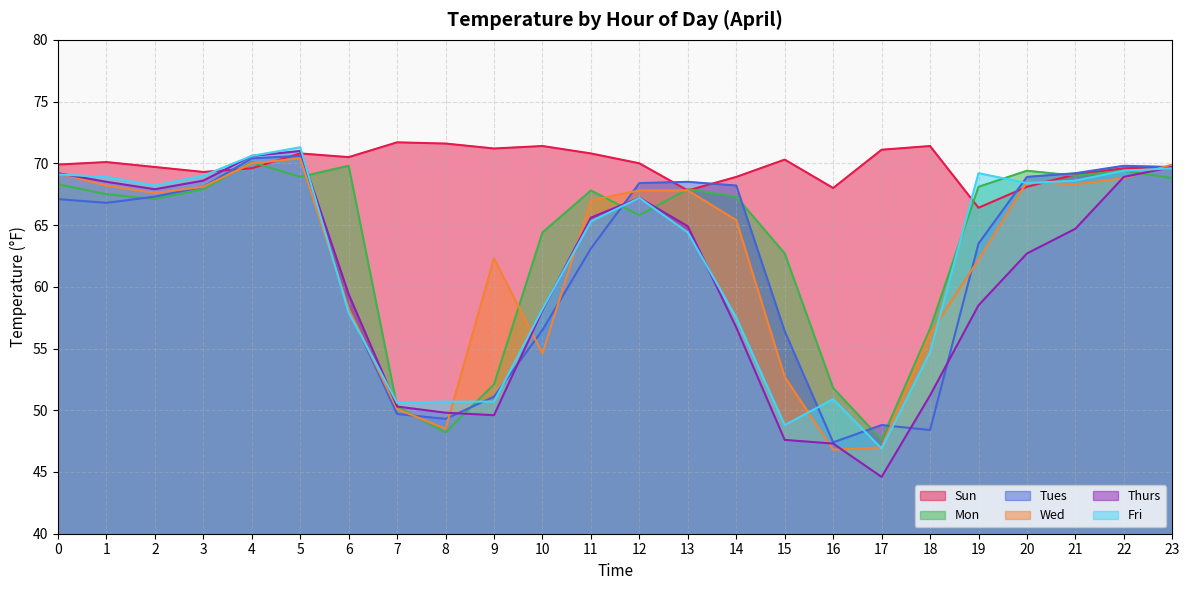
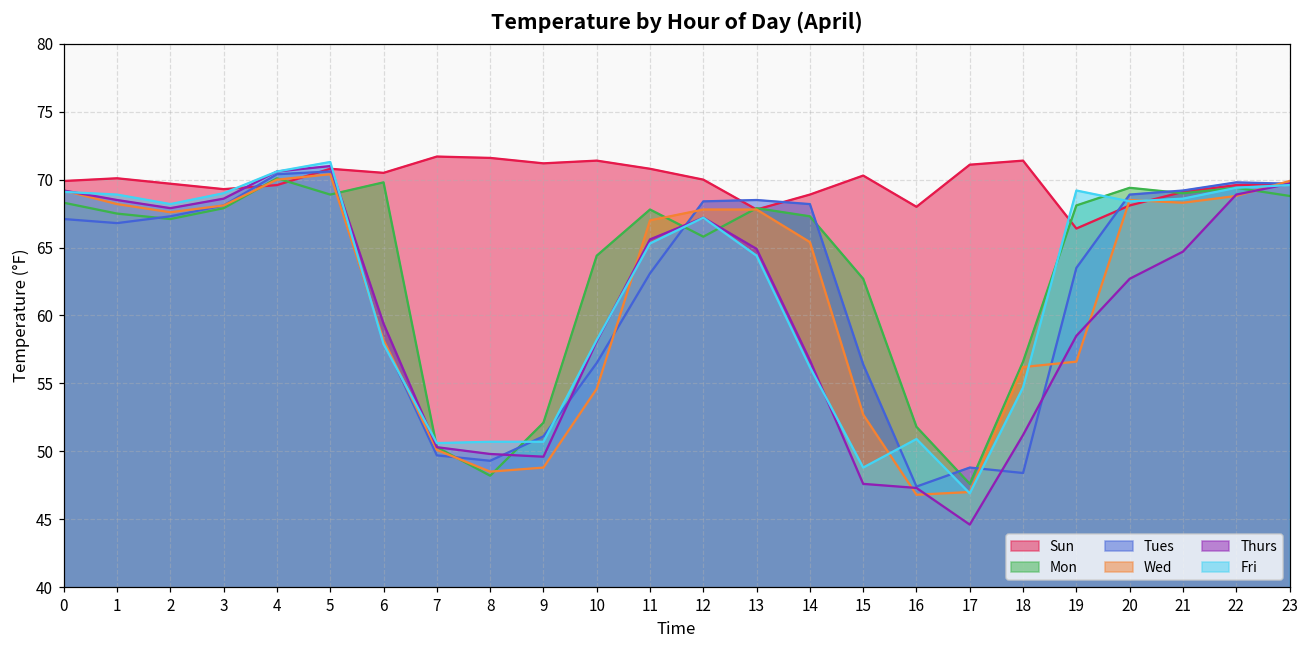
  {
    "Sun": {
      "0": 69.9,
      "1": 70.1,
      "2": 69.7,
      "3": 69.3,
      "4": 69.6,
      "6": 70.5,
      "7": 71.7,
      "8": 71.6,
      "9": 71.2,
      "10": 71.4,
      "11": 70.8,
      "12": 70.0,
      "14": 68.9,
      "15": 70.3,
      "16": 68.0,
      "17": 71.1,
      "18": 71.4,
      "19": 66.4,
      "20": 68.1
    },
    "Mon": {
      "0": 68.3,
      "1": 67.5,
      "5": 68.9,
      "6": 69.8,
      "8": 48.2,
      "9": 52.1,
      "10": 64.4,
      "11": 67.8,
      "12": 65.8,
      "14": 67.3,
      "15": 62.7,
      "16": 51.8,
      "17": 47.6,
      "18": 56.6,
      "19": 68.1,
      "20": 69.4,
      "23": 68.8
    },
    "Tues": {
      "0": 67.1,
      "1": 66.8,
      "7": 49.7,
      "8": 49.3,
      "9": 51.1,
      "10": 56.5,
      "11": 63.1,
      "12": 68.4,
      "13": 68.5,
      "14": 68.2,
      "15": 56.4,
      "17": 48.8,
      "18": 48.4,
      "19": 63.5,
      "20": 68.9
    },
    "Wed": {
      "1": 68.2,
      "2": 67.6,
      "8": 48.5,
-     "9": 62.3,
+     "9": 48.8,
      "10": 54.6,
      "11": 67.0,
      "12": 67.8,
      "14": 65.4,
      "15": 52.7,
      "16": 46.8,
      "18": 56.2,
-     "19": 62.2,
+     "19": 56.6,
      "21": 68.3
    },
    "Thurs": {
      "1": 68.5,
      "2": 67.9,
      "3": 68.6,
      "6": 59.4,
      "8": 49.8,
      "9": 49.6,
      "11": 65.6,
      "13": 64.9,
      "14": 56.7,
      "15": 47.6,
      "17": 44.6,
      "18": 51.2,
      "19": 58.5,
      "20": 62.7,
      "21": 64.7
    },
    "Fri": {
      "1": 68.9,
      "2": 68.2,
      "3": 69.0,
      "5": 71.3,
      "6": 57.9,
      "7": 50.6,
      "8": 50.7,
      "9": 50.7,
      "11": 65.3,
      "13": 64.4,
-     "14": 57.5,
+     "14": 56.2,
      "15": 48.8,
      "16": 50.9,
      "18": 54.7,
      "19": 69.2,
      "21": 68.6
    }
  }
